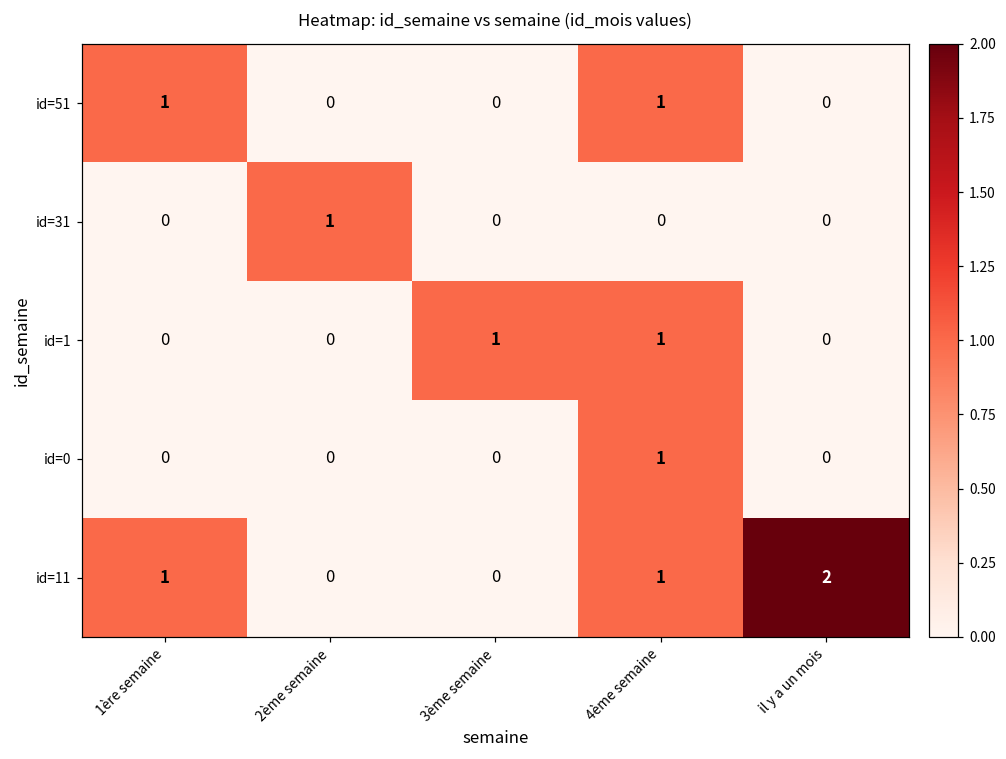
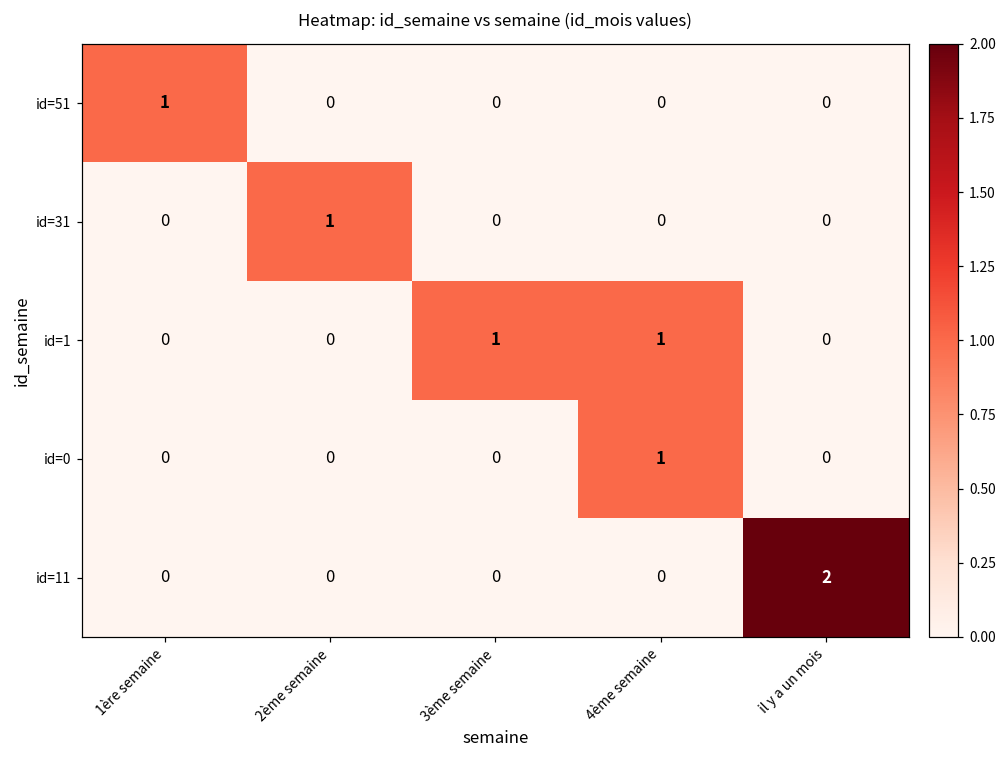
  {
    "id=51": {
      "1ère semaine": 1,
      "2ème semaine": 0,
      "3ème semaine": 0,
-     "4ème semaine": 1,
+     "4ème semaine": 0,
      "il y a un mois": 0
    },
    "id=31": {
      "1ère semaine": 0,
      "2ème semaine": 1,
      "3ème semaine": 0,
      "4ème semaine": 0,
      "il y a un mois": 0
    },
    "id=1": {
      "1ère semaine": 0,
      "2ème semaine": 0,
      "3ème semaine": 1,
      "4ème semaine": 1,
      "il y a un mois": 0
    },
    "id=0": {
      "1ère semaine": 0,
      "2ème semaine": 0,
      "3ème semaine": 0,
      "4ème semaine": 1,
      "il y a un mois": 0
    },
    "id=11": {
-     "1ère semaine": 1,
+     "1ère semaine": 0,
      "2ème semaine": 0,
      "3ème semaine": 0,
-     "4ème semaine": 1,
+     "4ème semaine": 0,
      "il y a un mois": 2
    }
  }
